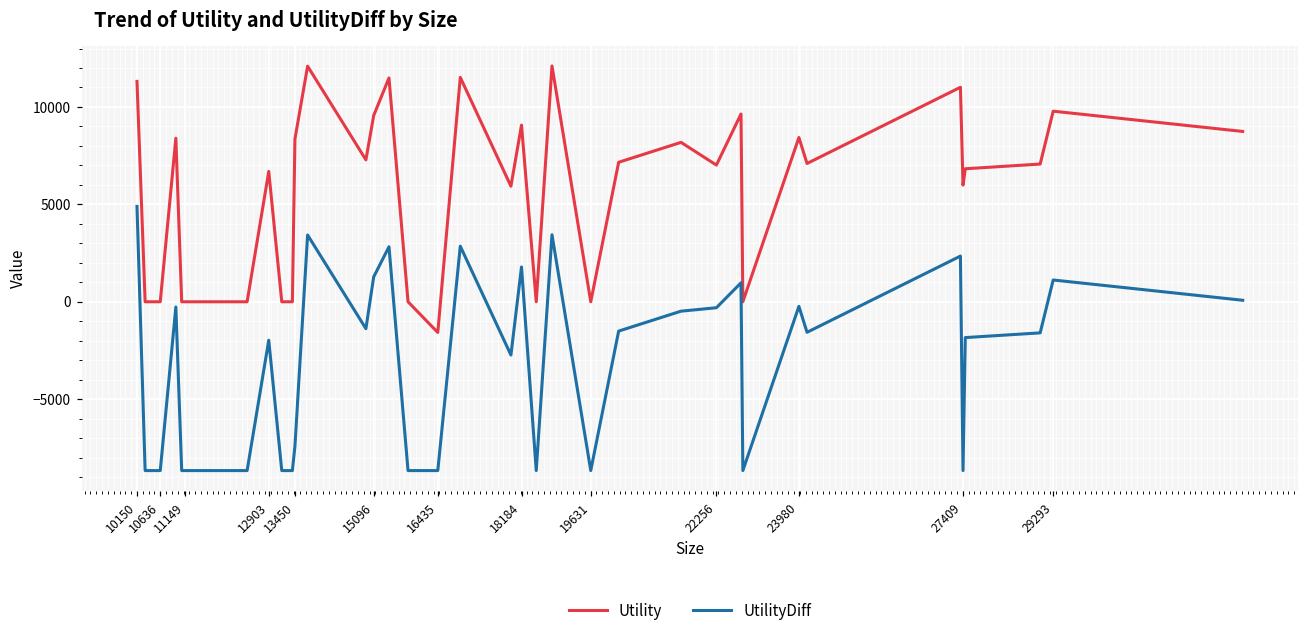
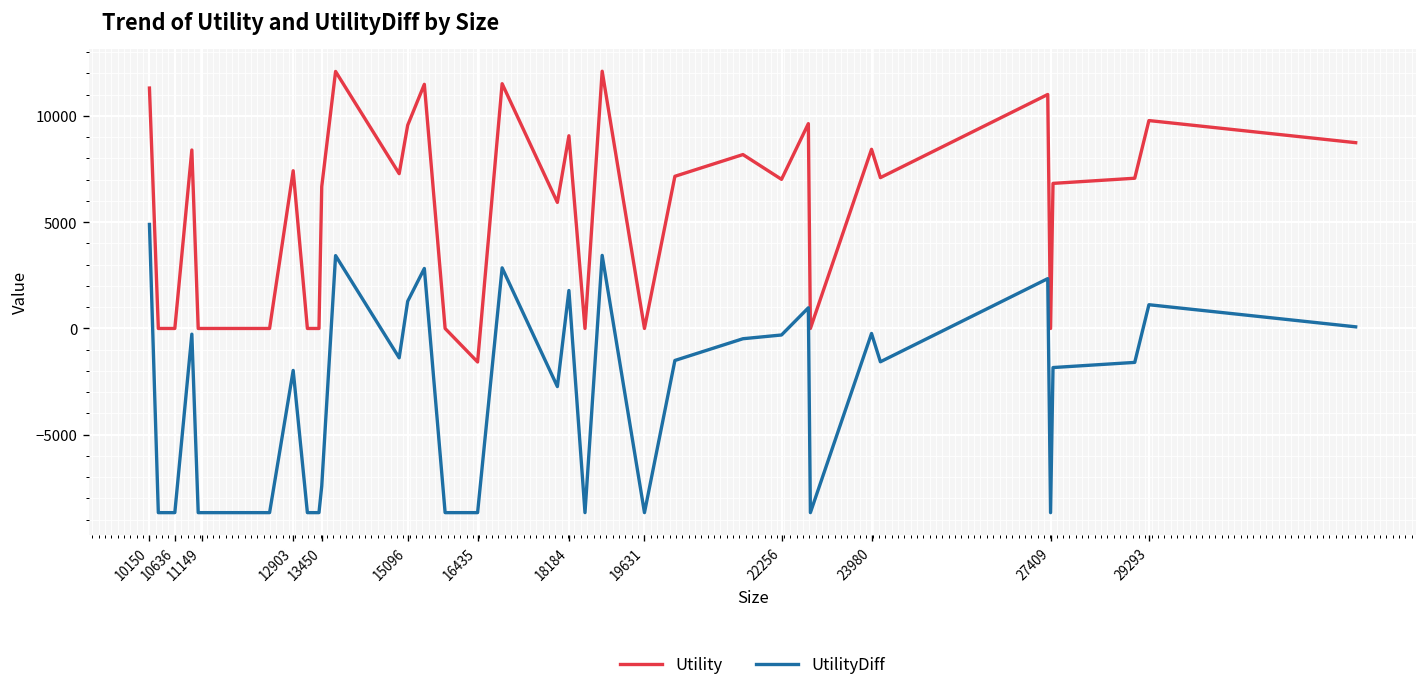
  {
    "Utility": {
      "10150": 11300,
      "10636": 0,
      "11149": 0,
-     "12903": 6700,
-     "13450": 8400,
+     "12903": 7400,
+     "13450": 6700,
      "15096": 9600,
      "16435": -1600,
      "18184": 9100,
      "19631": 0,
      "22256": 7000,
      "23980": 8400,
-     "27409": 6000,
+     "27409": 0,
      "29293": 9800
    },
    "UtilityDiff": {
      "10150": 4900,
      "10636": -8700,
      "11149": -8700,
      "12903": -2000,
      "13450": -7400,
      "15096": 1300,
      "16435": -8700,
      "18184": 1800,
      "19631": -8700,
      "22256": -300,
      "23980": -200,
      "27409": -8700,
      "29293": 1100
    }
  }
